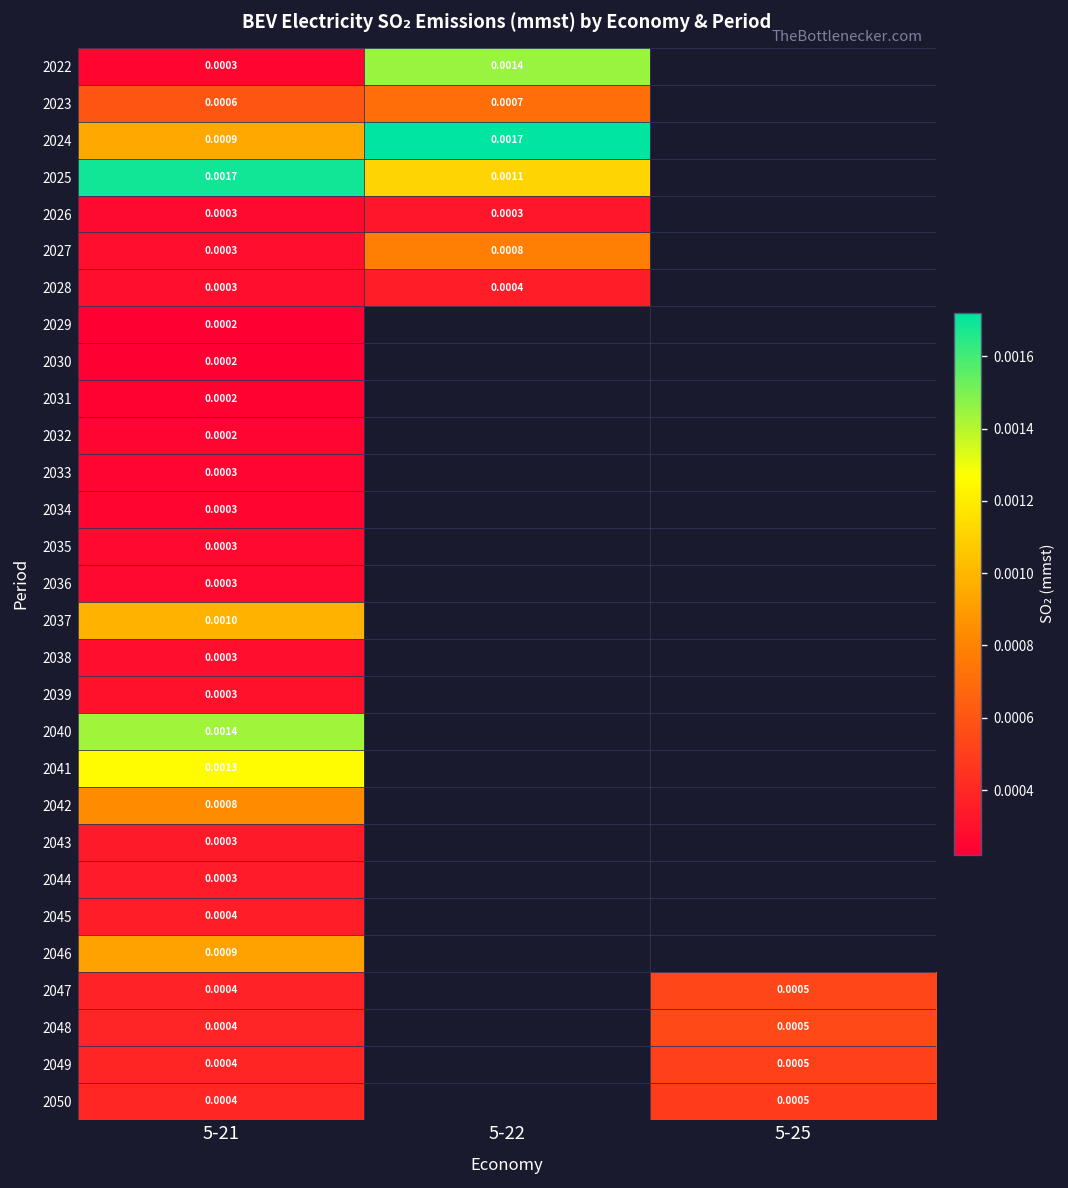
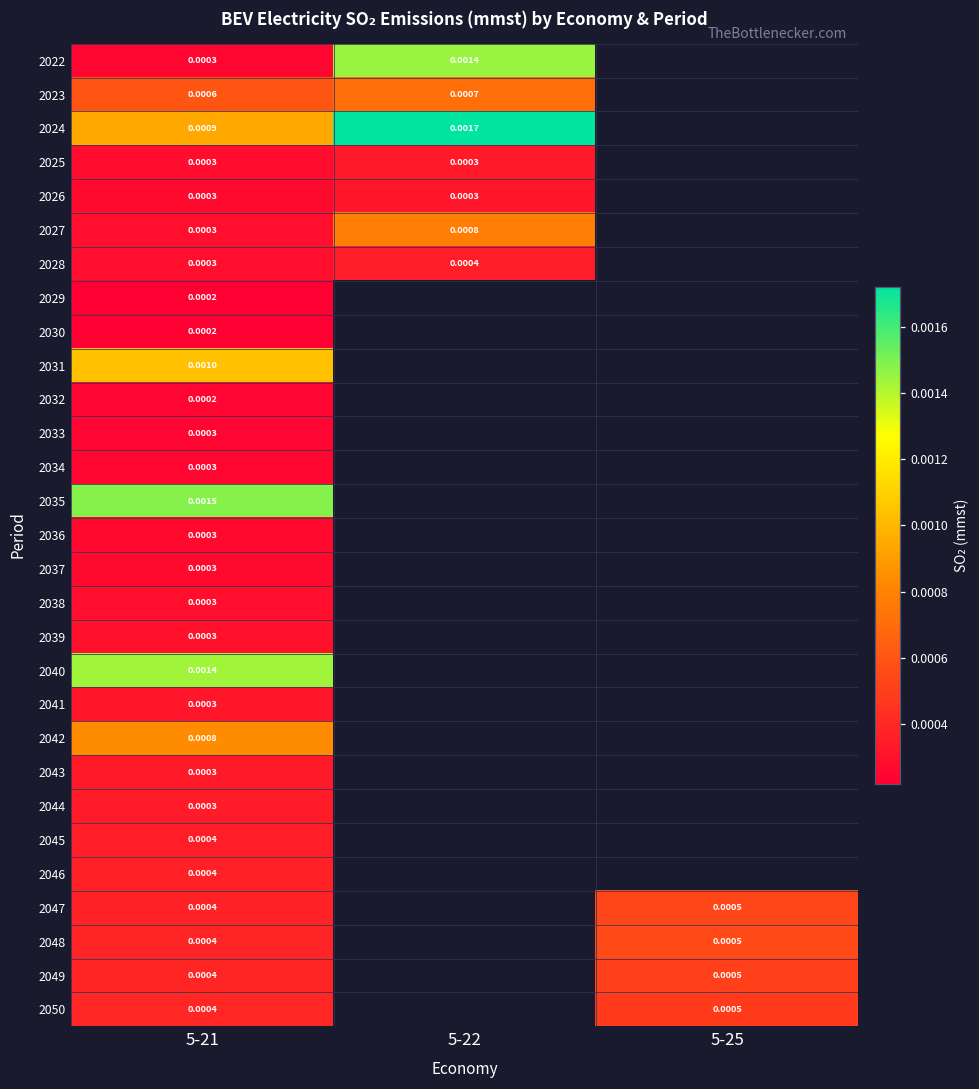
  {
    "2022": {
      "5-21": 0.0003,
      "5-22": 0.0014
    },
    "2023": {
      "5-21": 0.0006,
      "5-22": 0.0007
    },
    "2024": {
      "5-21": 0.0009,
      "5-22": 0.0017
    },
    "2025": {
-     "5-21": 0.0017,
-     "5-22": 0.0011
+     "5-21": 0.0003,
+     "5-22": 0.0003
    },
    "2026": {
      "5-21": 0.0003,
      "5-22": 0.0003
    },
    "2027": {
      "5-21": 0.0003,
      "5-22": 0.0008
    },
    "2028": {
      "5-21": 0.0003,
      "5-22": 0.0004
    },
    "2029": {
      "5-21": 0.0002
    },
    "2030": {
      "5-21": 0.0002
    },
    "2031": {
-     "5-21": 0.0002
+     "5-21": 0.0010
    },
    "2032": {
      "5-21": 0.0002
    },
    "2033": {
      "5-21": 0.0003
    },
    "2034": {
      "5-21": 0.0003
    },
    "2035": {
-     "5-21": 0.0003
+     "5-21": 0.0015
    },
    "2036": {
      "5-21": 0.0003
    },
    "2037": {
-     "5-21": 0.0010
+     "5-21": 0.0003
    },
    "2038": {
      "5-21": 0.0003
    },
    "2039": {
      "5-21": 0.0003
    },
    "2040": {
      "5-21": 0.0014
    },
    "2041": {
-     "5-21": 0.0013
+     "5-21": 0.0003
    },
    "2042": {
      "5-21": 0.0008
    },
    "2043": {
      "5-21": 0.0003
    },
    "2044": {
      "5-21": 0.0003
    },
    "2045": {
      "5-21": 0.0004
    },
    "2046": {
-     "5-21": 0.0009
+     "5-21": 0.0004
    },
    "2047": {
      "5-21": 0.0004,
      "5-25": 0.0005
    },
    "2048": {
      "5-21": 0.0004,
      "5-25": 0.0005
    },
    "2049": {
      "5-21": 0.0004,
      "5-25": 0.0005
    },
    "2050": {
      "5-21": 0.0004,
      "5-25": 0.0005
    }
  }
